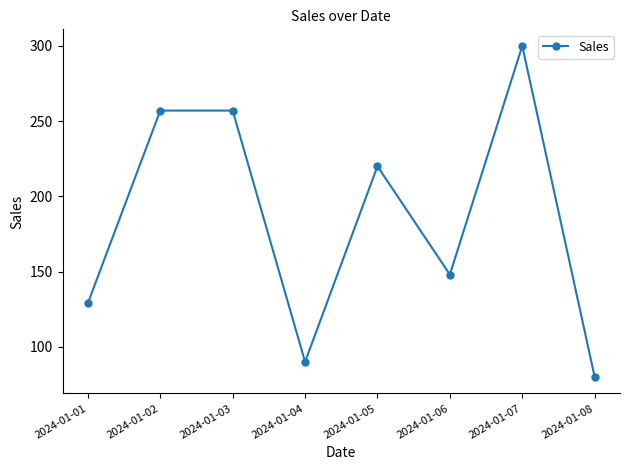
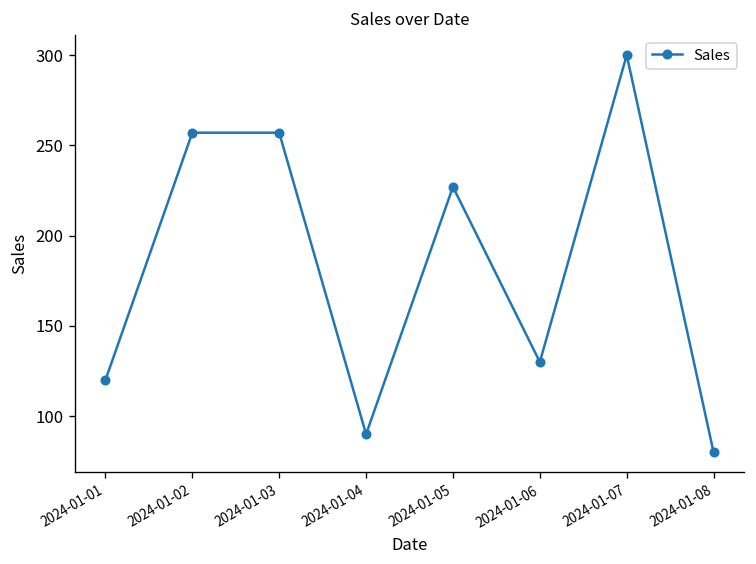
  {
-   "2024-01-01": 129,
+   "2024-01-01": 120,
    "2024-01-02": 257,
    "2024-01-03": 257,
    "2024-01-04": 90,
-   "2024-01-05": 220,
-   "2024-01-06": 148,
+   "2024-01-05": 227,
+   "2024-01-06": 130,
    "2024-01-07": 300,
    "2024-01-08": 80
  }
